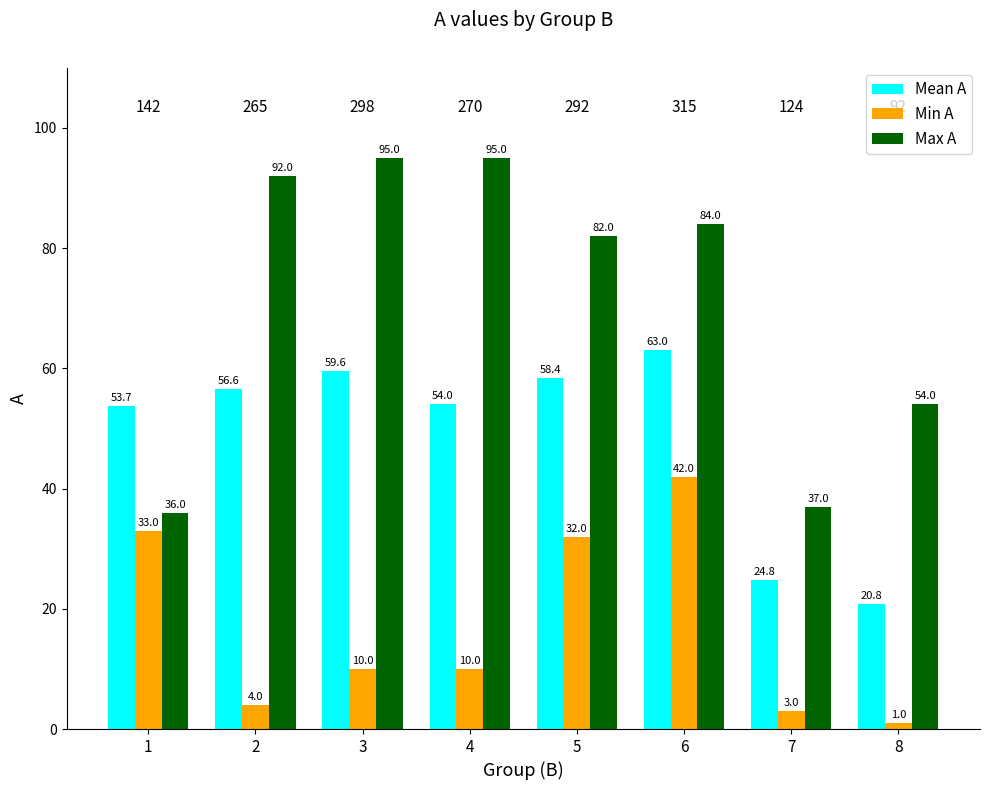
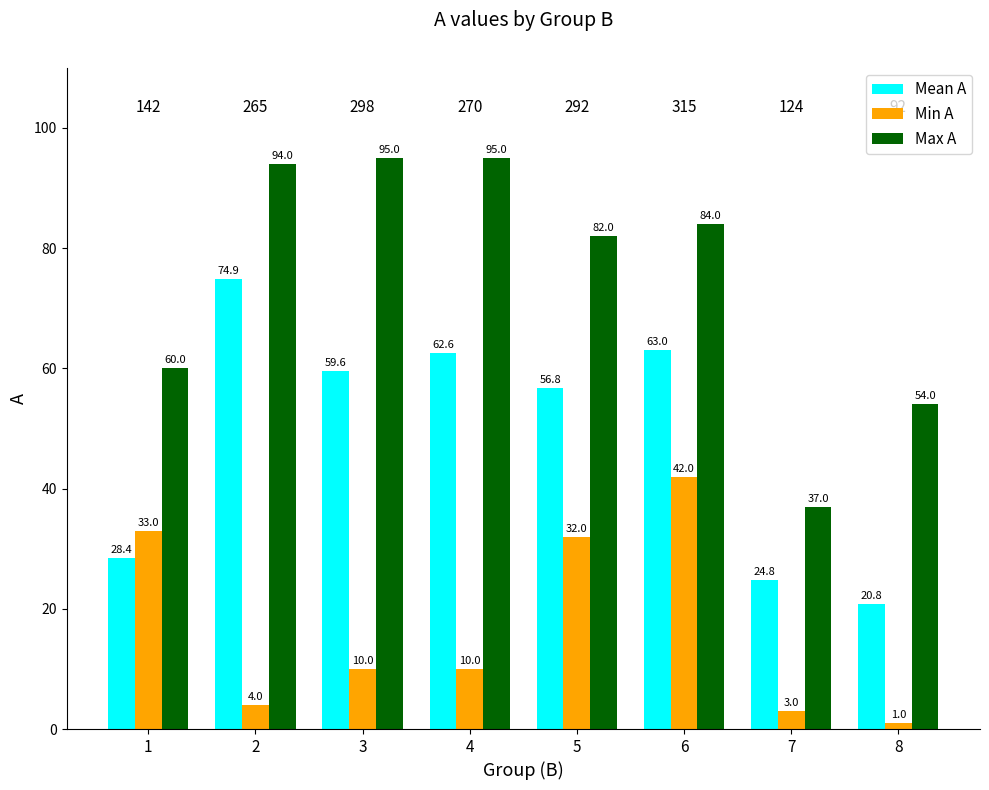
  {
    "Mean A": {
-     "1": 53.7,
-     "2": 56.6,
+     "1": 28.4,
+     "2": 74.9,
      "3": 59.6,
-     "4": 54.0,
-     "5": 58.4,
+     "4": 62.6,
+     "5": 56.8,
      "6": 63.0,
      "7": 24.8,
      "8": 20.8
    },
    "Min A": {
      "1": 33.0,
      "2": 4.0,
      "3": 10.0,
      "4": 10.0,
      "5": 32.0,
      "6": 42.0,
      "7": 3.0,
      "8": 1.0
    },
    "Max A": {
-     "1": 36.0,
-     "2": 92.0,
+     "1": 60.0,
+     "2": 94.0,
      "3": 95.0,
      "4": 95.0,
      "5": 82.0,
      "6": 84.0,
      "7": 37.0,
      "8": 54.0
    }
  }
